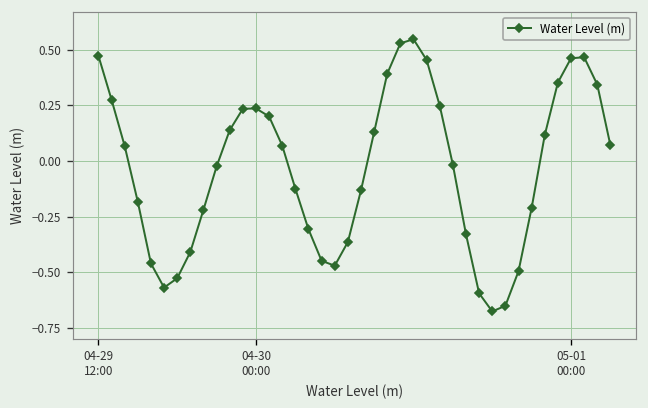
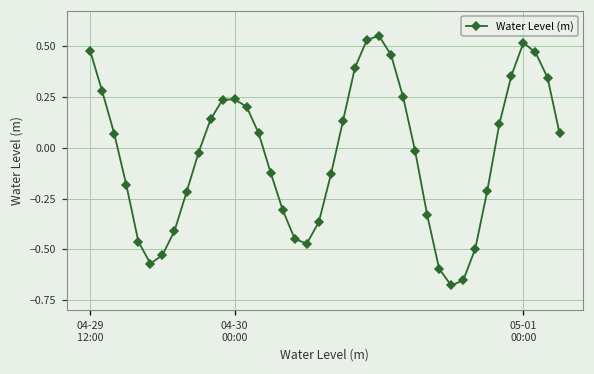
  {
    "04-29 12:00": 0.47,
    "04-30 00:00": 0.24,
-   "05-01 00:00": 0.46
+   "05-01 00:00": 0.52
  }
